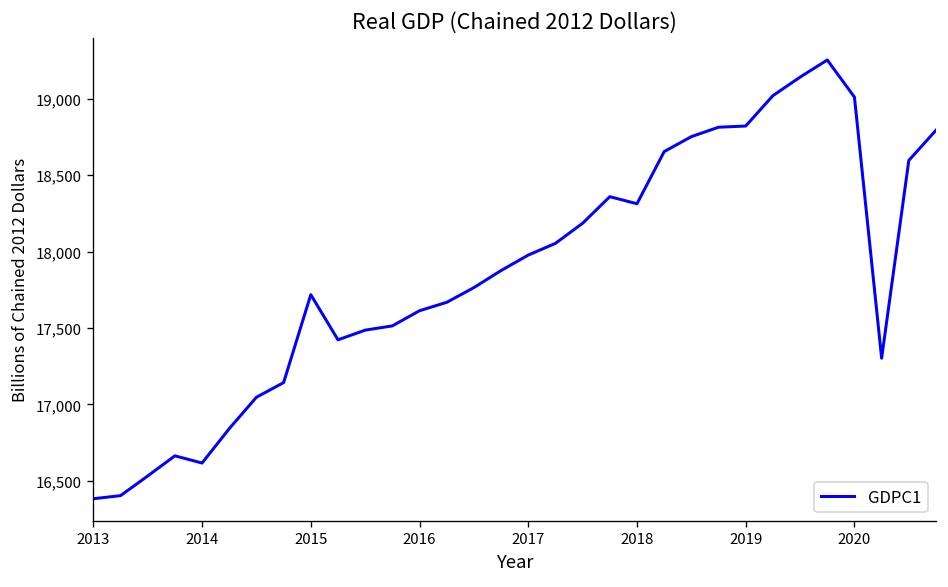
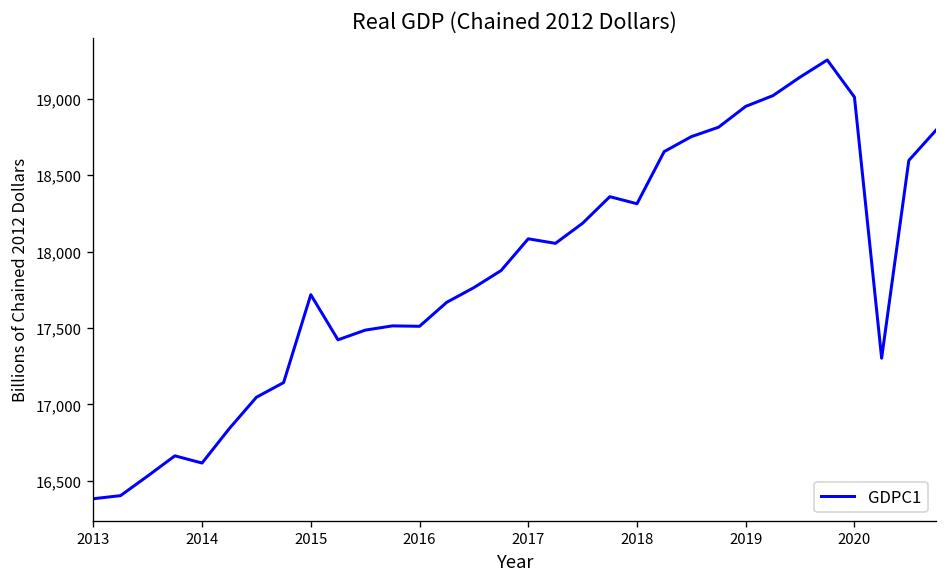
  {
    "2013": "16,380",
    "2014": "16,620",
    "2015": "17,720",
-   "2016": "17,610",
-   "2017": "17,980",
+   "2016": "17,510",
+   "2017": "18,080",
    "2018": "18,310",
-   "2019": "18,820",
+   "2019": "18,950",
    "2020": "19,010"
  }
